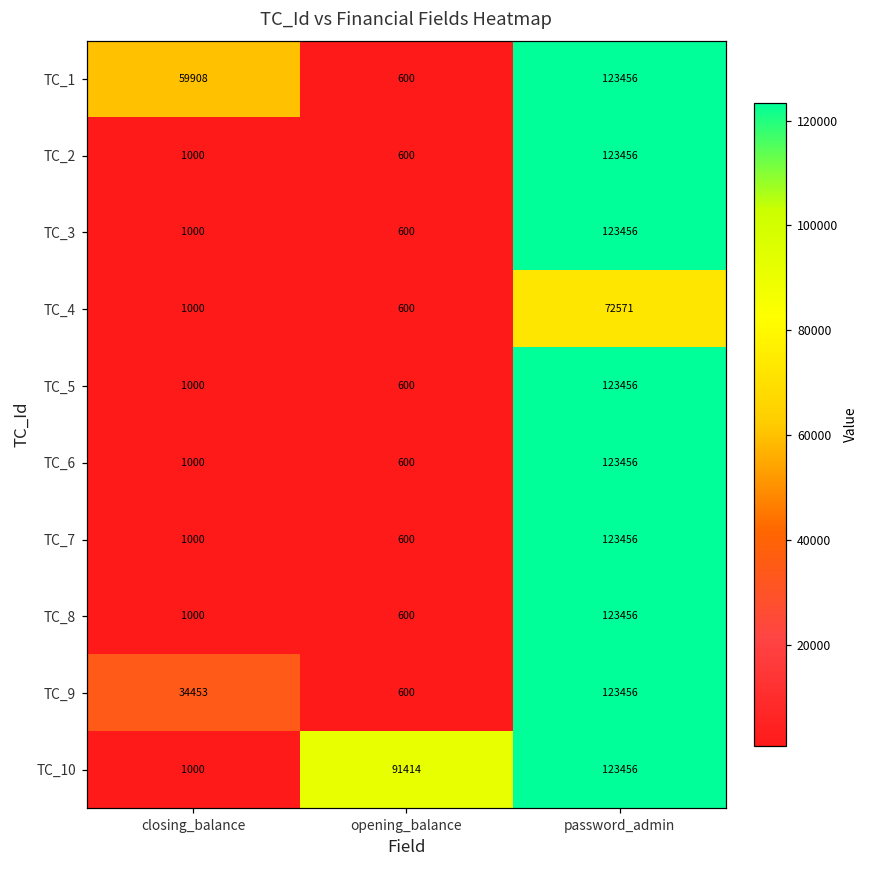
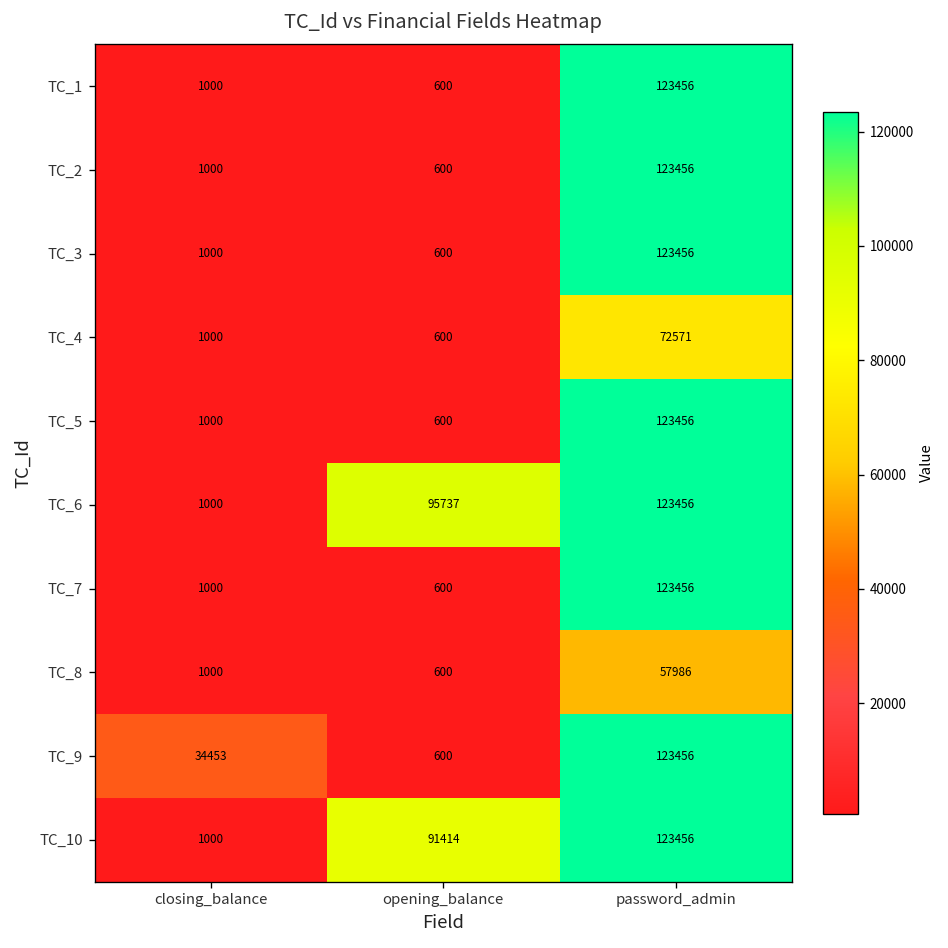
  {
    "TC_1": {
-     "closing_balance": 59908,
+     "closing_balance": 1000,
      "opening_balance": 600,
      "password_admin": 123456
    },
    "TC_2": {
      "closing_balance": 1000,
      "opening_balance": 600,
      "password_admin": 123456
    },
    "TC_3": {
      "closing_balance": 1000,
      "opening_balance": 600,
      "password_admin": 123456
    },
    "TC_4": {
      "closing_balance": 1000,
      "opening_balance": 600,
      "password_admin": 72571
    },
    "TC_5": {
      "closing_balance": 1000,
      "opening_balance": 600,
      "password_admin": 123456
    },
    "TC_6": {
      "closing_balance": 1000,
-     "opening_balance": 600,
+     "opening_balance": 95737,
      "password_admin": 123456
    },
    "TC_7": {
      "closing_balance": 1000,
      "opening_balance": 600,
      "password_admin": 123456
    },
    "TC_8": {
      "closing_balance": 1000,
      "opening_balance": 600,
-     "password_admin": 123456
+     "password_admin": 57986
    },
    "TC_9": {
      "closing_balance": 34453,
      "opening_balance": 600,
      "password_admin": 123456
    },
    "TC_10": {
      "closing_balance": 1000,
      "opening_balance": 91414,
      "password_admin": 123456
    }
  }
